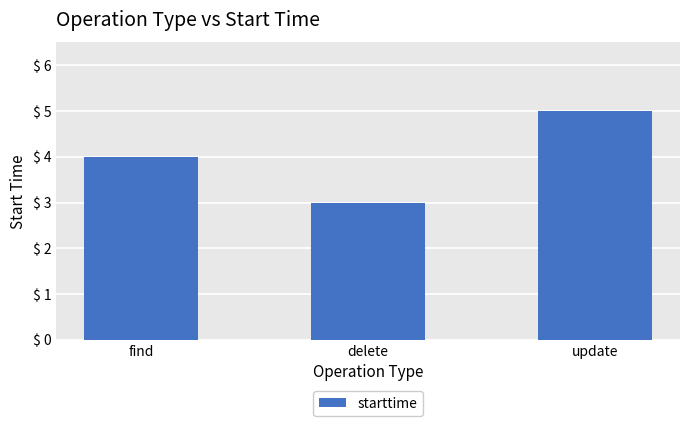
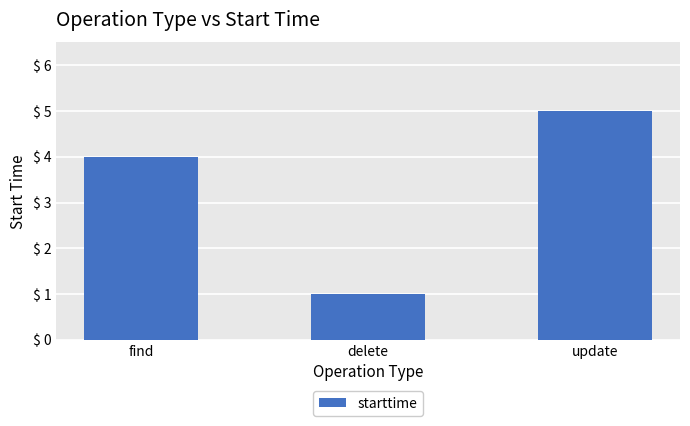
  {
    "find": "$ 4",
-   "delete": "$ 3",
+   "delete": "$ 1",
    "update": "$ 5"
  }
